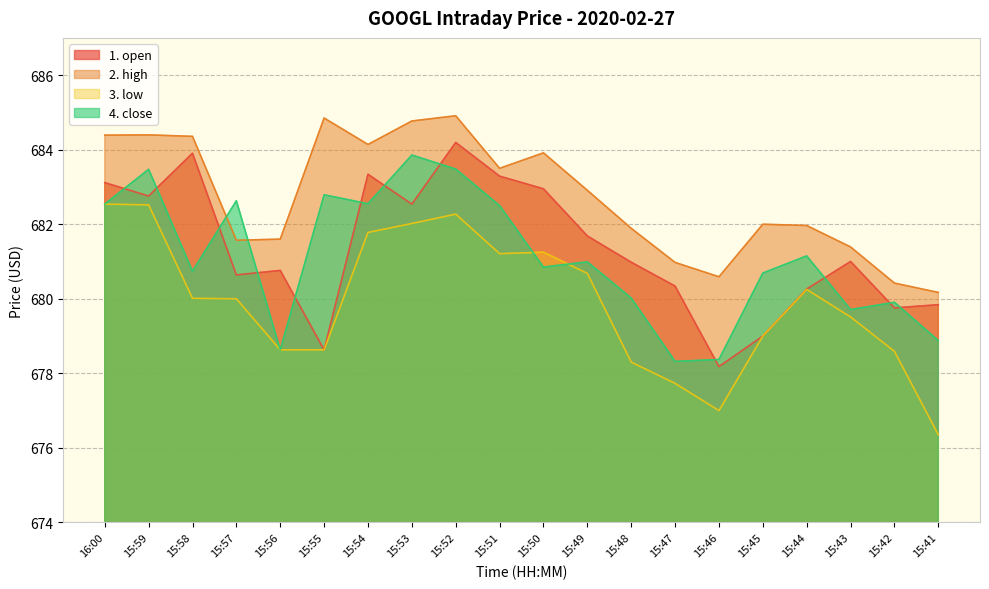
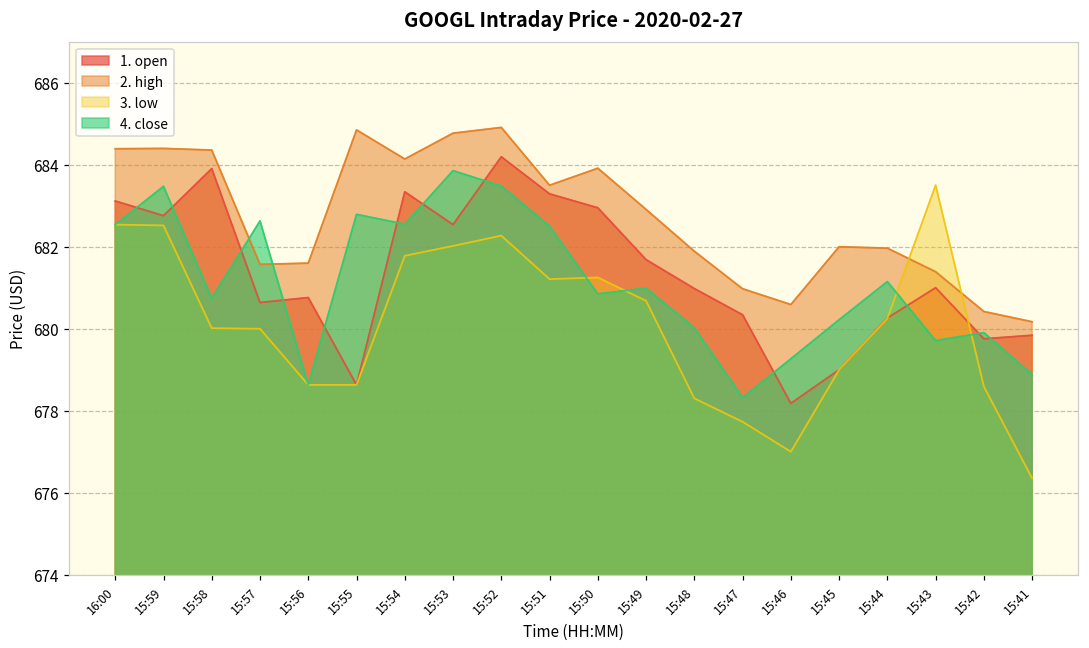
  {
    "3. low": {
      "15:59": 682.5,
      "15:58": 680.0,
      "15:57": 680.0,
      "15:54": 681.8,
      "15:53": 682.0,
      "15:52": 682.3,
      "15:51": 681.2,
      "15:50": 681.3,
      "15:49": 680.7,
      "15:48": 678.3,
      "15:47": 677.7,
      "15:46": 677.0,
-     "15:43": 679.5,
+     "15:43": 683.5,
      "15:42": 678.6,
      "15:41": 676.4
    },
    "4. close": {
      "15:59": 683.5,
      "15:58": 680.7,
      "15:57": 682.6,
      "15:55": 682.8,
      "15:54": 682.6,
      "15:53": 683.9,
      "15:52": 683.5,
      "15:51": 682.5,
      "15:50": 680.9,
      "15:49": 681.0,
      "15:48": 680.0,
      "15:47": 678.3,
-     "15:46": 678.4,
-     "15:45": 680.7,
+     "15:46": 679.3,
+     "15:45": 680.2,
      "15:44": 681.2,
      "15:43": 679.7,
      "15:42": 679.9,
      "15:41": 678.9
    }
  }
